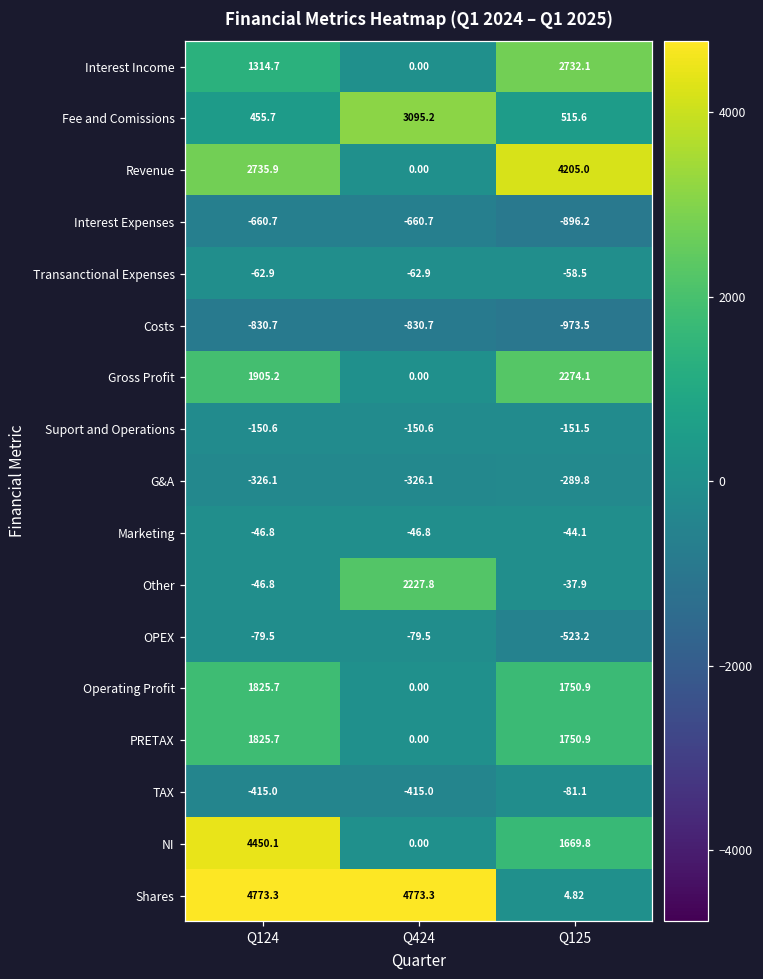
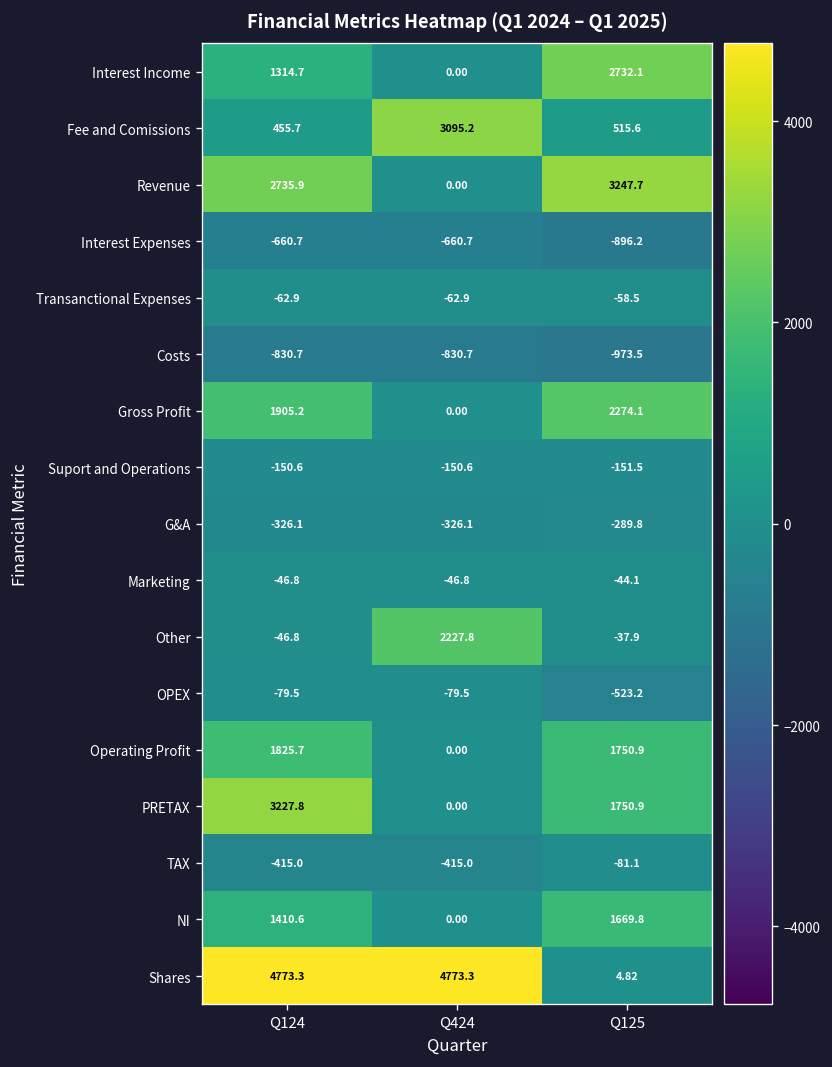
  {
    "Interest Income": {
      "Q124": 1314.7,
      "Q424": 0.00,
      "Q125": 2732.1
    },
    "Fee and Comissions": {
      "Q124": 455.7,
      "Q424": 3095.2,
      "Q125": 515.6
    },
    "Revenue": {
      "Q124": 2735.9,
      "Q424": 0.00,
-     "Q125": 4205.0
+     "Q125": 3247.7
    },
    "Interest Expenses": {
      "Q124": -660.7,
      "Q424": -660.7,
      "Q125": -896.2
    },
    "Transanctional Expenses": {
      "Q124": -62.9,
      "Q424": -62.9,
      "Q125": -58.5
    },
    "Costs": {
      "Q124": -830.7,
      "Q424": -830.7,
      "Q125": -973.5
    },
    "Gross Profit": {
      "Q124": 1905.2,
      "Q424": 0.00,
      "Q125": 2274.1
    },
    "Suport and Operations": {
      "Q124": -150.6,
      "Q424": -150.6,
      "Q125": -151.5
    },
    "G&A": {
      "Q124": -326.1,
      "Q424": -326.1,
      "Q125": -289.8
    },
    "Marketing": {
      "Q124": -46.8,
      "Q424": -46.8,
      "Q125": -44.1
    },
    "Other": {
      "Q124": -46.8,
      "Q424": 2227.8,
      "Q125": -37.9
    },
    "OPEX": {
      "Q124": -79.5,
      "Q424": -79.5,
      "Q125": -523.2
    },
    "Operating Profit": {
      "Q124": 1825.7,
      "Q424": 0.00,
      "Q125": 1750.9
    },
    "PRETAX": {
-     "Q124": 1825.7,
+     "Q124": 3227.8,
      "Q424": 0.00,
      "Q125": 1750.9
    },
    "TAX": {
      "Q124": -415.0,
      "Q424": -415.0,
      "Q125": -81.1
    },
    "NI": {
-     "Q124": 4450.1,
+     "Q124": 1410.6,
      "Q424": 0.00,
      "Q125": 1669.8
    },
    "Shares": {
      "Q124": 4773.3,
      "Q424": 4773.3,
      "Q125": 4.82
    }
  }
